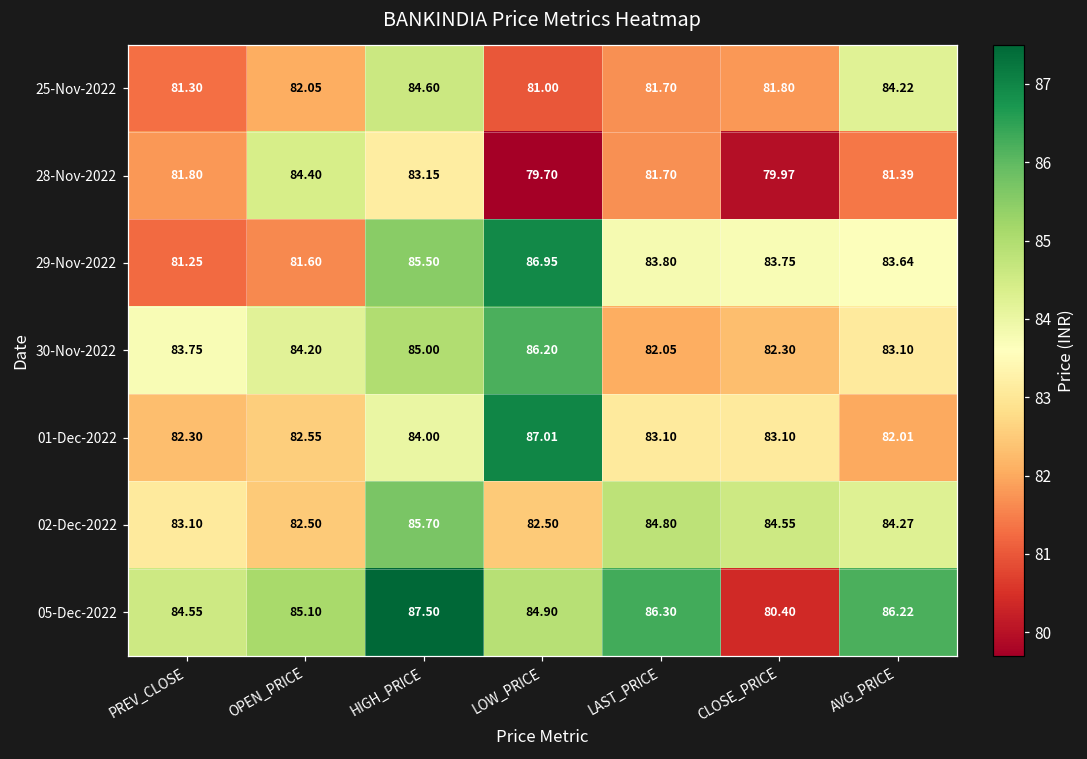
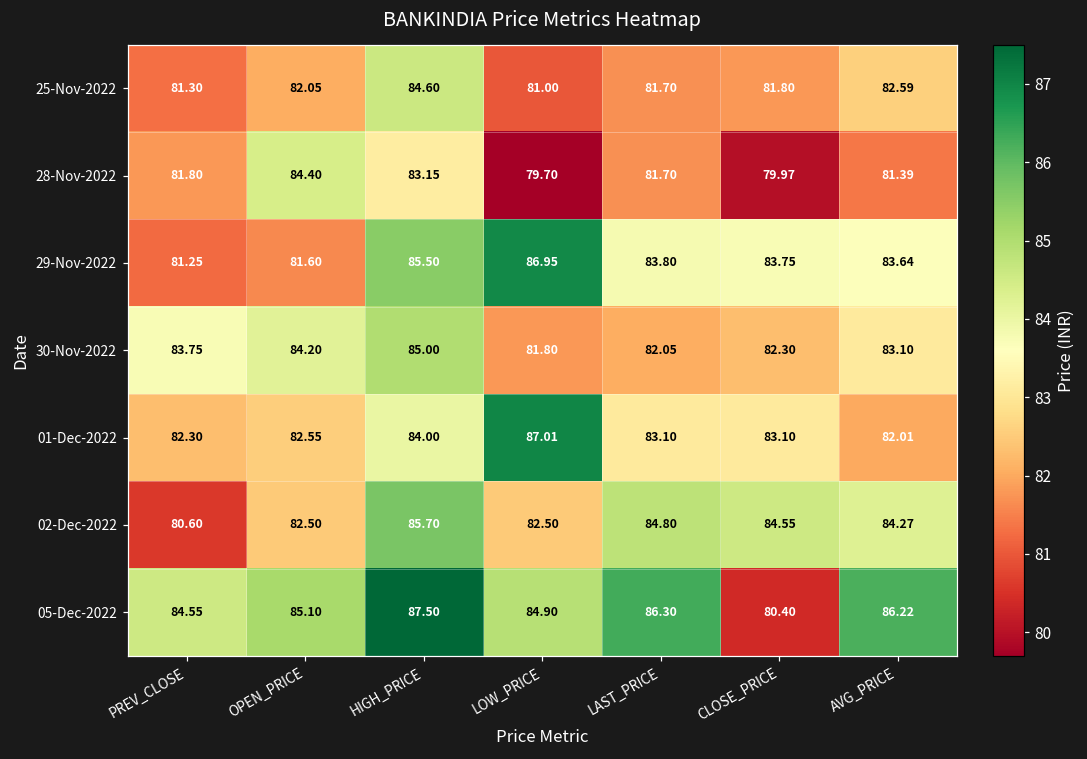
  {
    "25-Nov-2022": {
      "PREV_CLOSE": 81.30,
      "OPEN_PRICE": 82.05,
      "HIGH_PRICE": 84.60,
      "LOW_PRICE": 81.00,
      "LAST_PRICE": 81.70,
      "CLOSE_PRICE": 81.80,
-     "AVG_PRICE": 84.22
+     "AVG_PRICE": 82.59
    },
    "28-Nov-2022": {
      "PREV_CLOSE": 81.80,
      "OPEN_PRICE": 84.40,
      "HIGH_PRICE": 83.15,
      "LOW_PRICE": 79.70,
      "LAST_PRICE": 81.70,
      "CLOSE_PRICE": 79.97,
      "AVG_PRICE": 81.39
    },
    "29-Nov-2022": {
      "PREV_CLOSE": 81.25,
      "OPEN_PRICE": 81.60,
      "HIGH_PRICE": 85.50,
      "LOW_PRICE": 86.95,
      "LAST_PRICE": 83.80,
      "CLOSE_PRICE": 83.75,
      "AVG_PRICE": 83.64
    },
    "30-Nov-2022": {
      "PREV_CLOSE": 83.75,
      "OPEN_PRICE": 84.20,
      "HIGH_PRICE": 85.00,
-     "LOW_PRICE": 86.20,
+     "LOW_PRICE": 81.80,
      "LAST_PRICE": 82.05,
      "CLOSE_PRICE": 82.30,
      "AVG_PRICE": 83.10
    },
    "01-Dec-2022": {
      "PREV_CLOSE": 82.30,
      "OPEN_PRICE": 82.55,
      "HIGH_PRICE": 84.00,
      "LOW_PRICE": 87.01,
      "LAST_PRICE": 83.10,
      "CLOSE_PRICE": 83.10,
      "AVG_PRICE": 82.01
    },
    "02-Dec-2022": {
-     "PREV_CLOSE": 83.10,
+     "PREV_CLOSE": 80.60,
      "OPEN_PRICE": 82.50,
      "HIGH_PRICE": 85.70,
      "LOW_PRICE": 82.50,
      "LAST_PRICE": 84.80,
      "CLOSE_PRICE": 84.55,
      "AVG_PRICE": 84.27
    },
    "05-Dec-2022": {
      "PREV_CLOSE": 84.55,
      "OPEN_PRICE": 85.10,
      "HIGH_PRICE": 87.50,
      "LOW_PRICE": 84.90,
      "LAST_PRICE": 86.30,
      "CLOSE_PRICE": 80.40,
      "AVG_PRICE": 86.22
    }
  }
